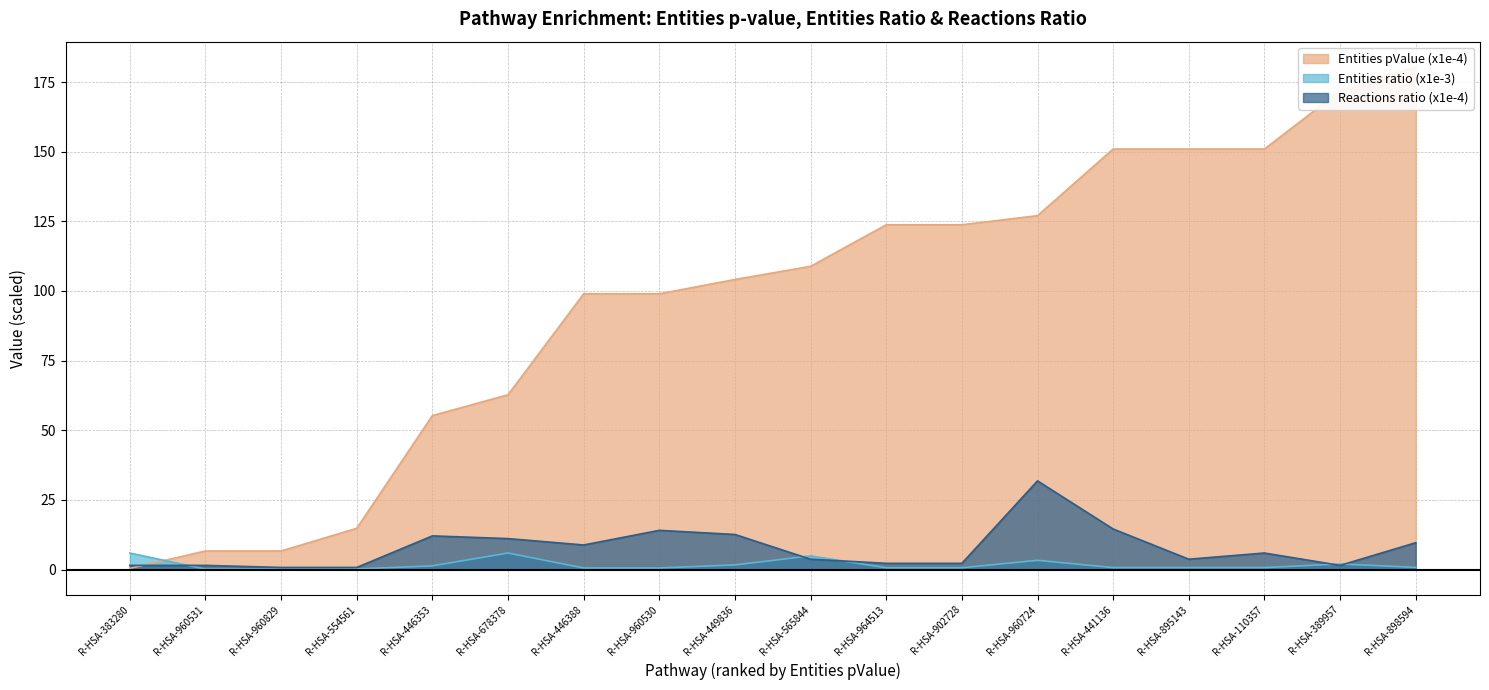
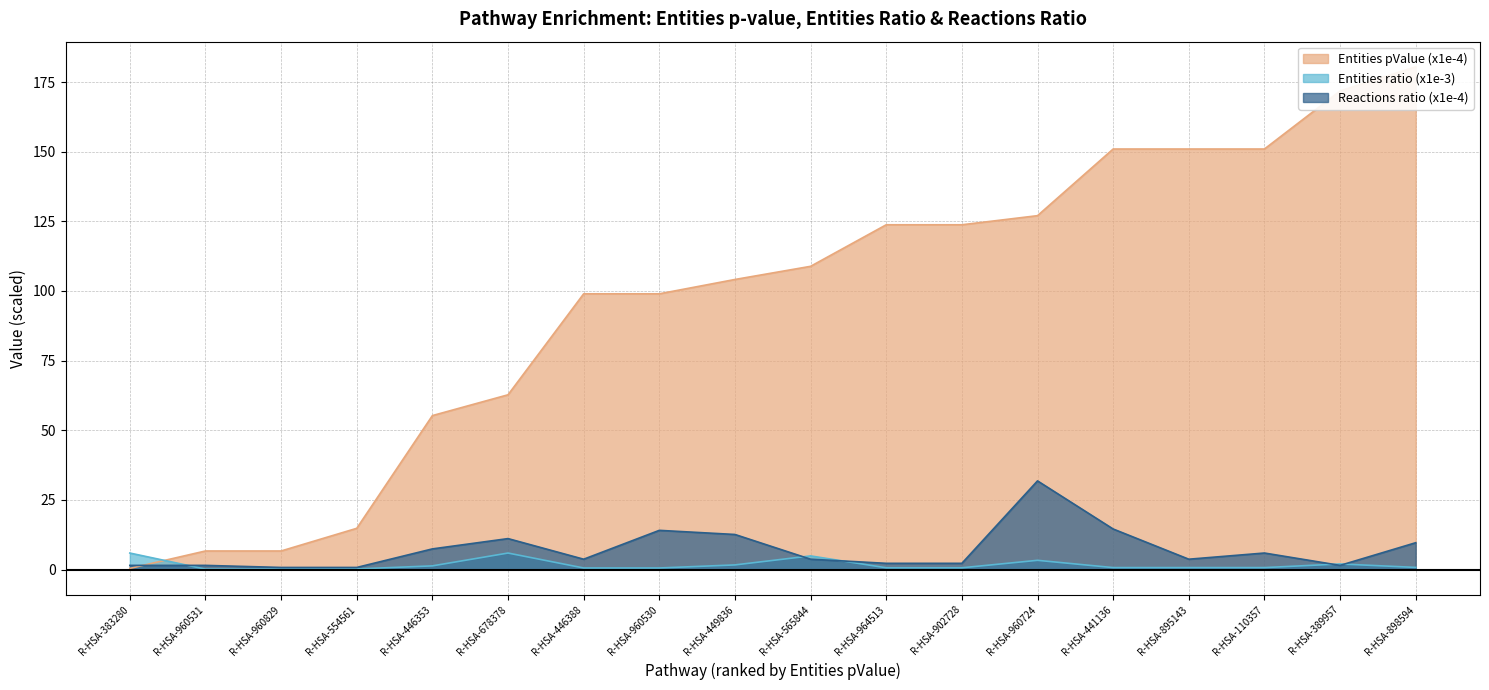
  {
    "Entities pValue (x1e-4)": {
      "R-HSA-383280": 0,
      "R-HSA-960531": 7,
      "R-HSA-960829": 7,
      "R-HSA-554561": 15,
      "R-HSA-446353": 55,
      "R-HSA-678378": 63,
      "R-HSA-446388": 99,
      "R-HSA-960530": 99,
      "R-HSA-449836": 104,
      "R-HSA-565844": 109,
      "R-HSA-964513": 124,
      "R-HSA-902728": 124,
      "R-HSA-960724": 127,
      "R-HSA-441136": 151,
      "R-HSA-895143": 151,
      "R-HSA-110357": 151
    },
    "Entities ratio (x1e-3)": {
      "R-HSA-383280": 6,
      "R-HSA-960531": 0,
      "R-HSA-446353": 1,
      "R-HSA-678378": 6,
      "R-HSA-446388": 1,
      "R-HSA-960530": 1,
      "R-HSA-449836": 2,
      "R-HSA-565844": 5,
      "R-HSA-964513": 1,
      "R-HSA-902728": 1,
      "R-HSA-960724": 3,
      "R-HSA-441136": 1,
      "R-HSA-895143": 1,
      "R-HSA-110357": 1,
      "R-HSA-898594": 1
    },
    "Reactions ratio (x1e-4)": {
      "R-HSA-383280": 1,
      "R-HSA-960531": 1,
-     "R-HSA-446353": 12,
+     "R-HSA-446353": 7,
      "R-HSA-678378": 11,
-     "R-HSA-446388": 9,
+     "R-HSA-446388": 4,
      "R-HSA-960530": 14,
      "R-HSA-449836": 13,
      "R-HSA-565844": 4,
      "R-HSA-964513": 2,
      "R-HSA-902728": 2,
      "R-HSA-960724": 32,
      "R-HSA-441136": 15,
      "R-HSA-895143": 4,
      "R-HSA-110357": 6,
      "R-HSA-898594": 10
    }
  }
